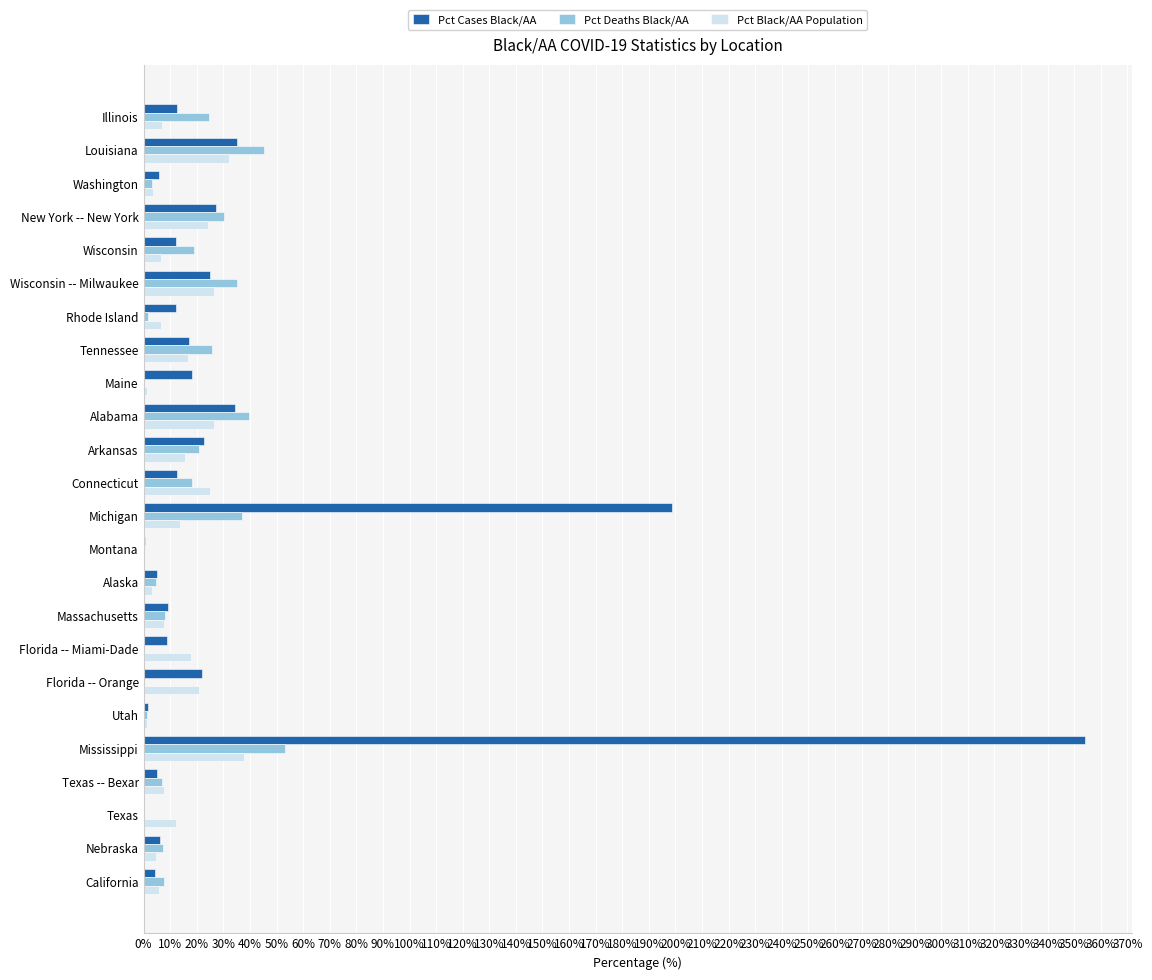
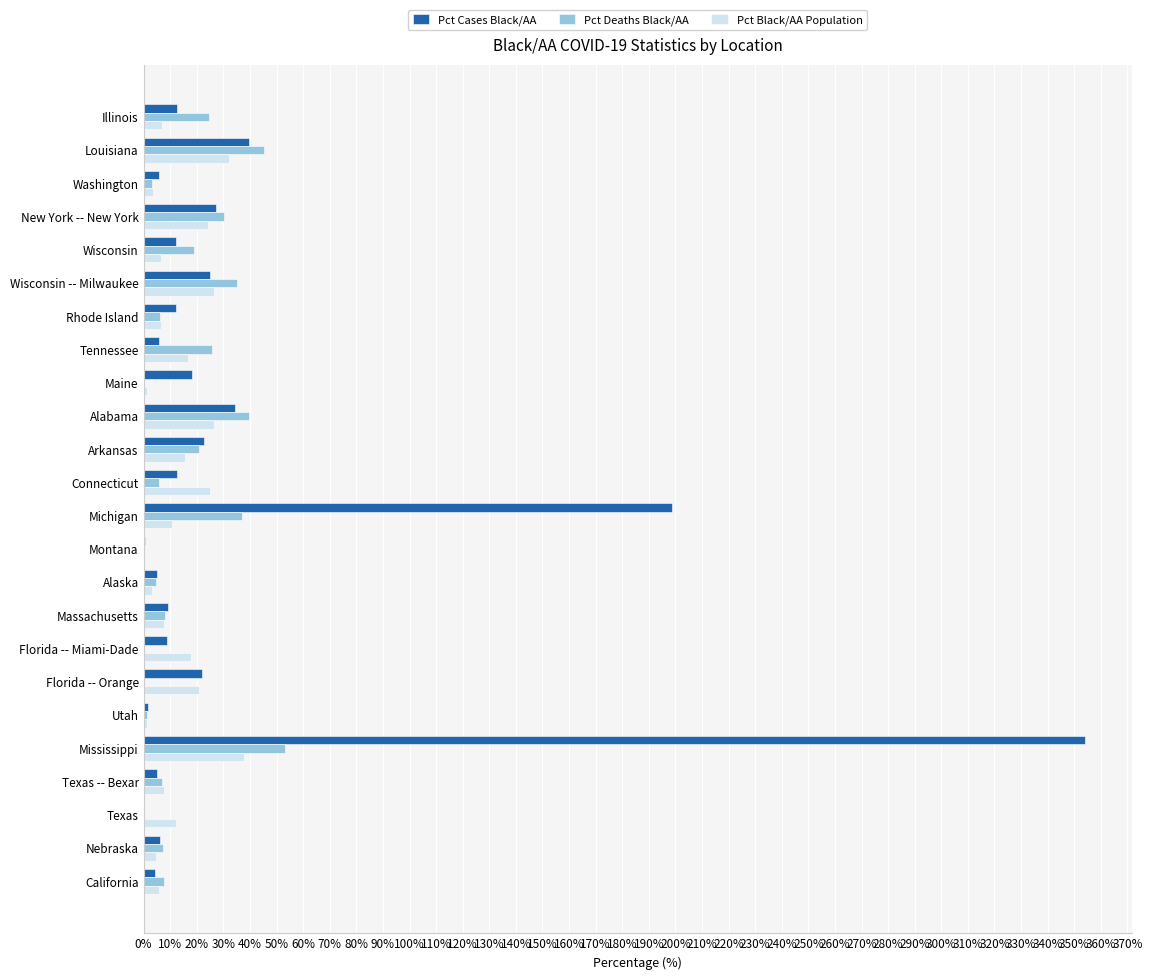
  {
    "Pct Cases Black/AA": {
      "Illinois": "13%",
-     "Louisiana": "35%",
+     "Louisiana": "40%",
      "Washington": "6%",
      "New York -- New York": "27%",
      "Wisconsin": "12%",
      "Wisconsin -- Milwaukee": "25%",
      "Rhode Island": "12%",
-     "Tennessee": "17%",
+     "Tennessee": "6%",
      "Maine": "18%",
      "Alabama": "34%",
      "Arkansas": "23%",
      "Connecticut": "13%",
      "Michigan": "199%",
      "Alaska": "5%",
      "Massachusetts": "9%",
      "Florida -- Miami-Dade": "9%",
      "Florida -- Orange": "22%",
      "Utah": "2%",
      "Mississippi": "354%",
      "Texas -- Bexar": "5%",
      "Nebraska": "6%",
      "California": "4%"
    },
    "Pct Deaths Black/AA": {
      "Illinois": "25%",
      "Louisiana": "45%",
      "Washington": "3%",
      "New York -- New York": "30%",
      "Wisconsin": "19%",
      "Wisconsin -- Milwaukee": "35%",
-     "Rhode Island": "2%",
+     "Rhode Island": "6%",
      "Tennessee": "26%",
      "Maine": "0%",
      "Alabama": "39%",
      "Arkansas": "21%",
-     "Connecticut": "18%",
+     "Connecticut": "6%",
      "Michigan": "37%",
      "Montana": "0%",
      "Alaska": "5%",
      "Massachusetts": "8%",
      "Florida -- Miami-Dade": "0%",
      "Florida -- Orange": "0%",
      "Utah": "1%",
      "Mississippi": "53%",
      "Texas -- Bexar": "7%",
      "Nebraska": "7%",
      "California": "8%"
    },
    "Pct Black/AA Population": {
      "Illinois": "7%",
      "Louisiana": "32%",
      "Washington": "4%",
      "New York -- New York": "24%",
      "Wisconsin": "6%",
      "Wisconsin -- Milwaukee": "26%",
      "Rhode Island": "7%",
      "Tennessee": "17%",
      "Maine": "1%",
      "Alabama": "27%",
      "Arkansas": "15%",
      "Connecticut": "25%",
-     "Michigan": "14%",
+     "Michigan": "11%",
      "Alaska": "3%",
      "Massachusetts": "7%",
      "Florida -- Miami-Dade": "18%",
      "Florida -- Orange": "21%",
      "Utah": "1%",
      "Mississippi": "38%",
      "Texas -- Bexar": "8%",
      "Texas": "12%",
      "Nebraska": "5%",
      "California": "6%"
    }
  }
